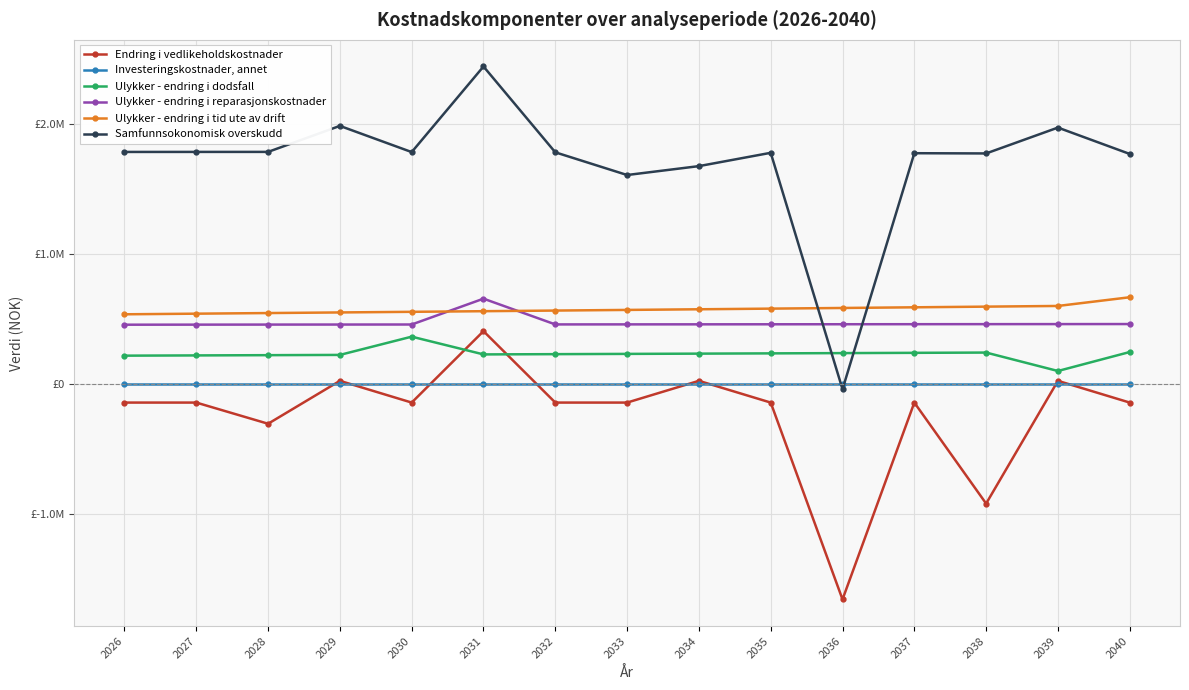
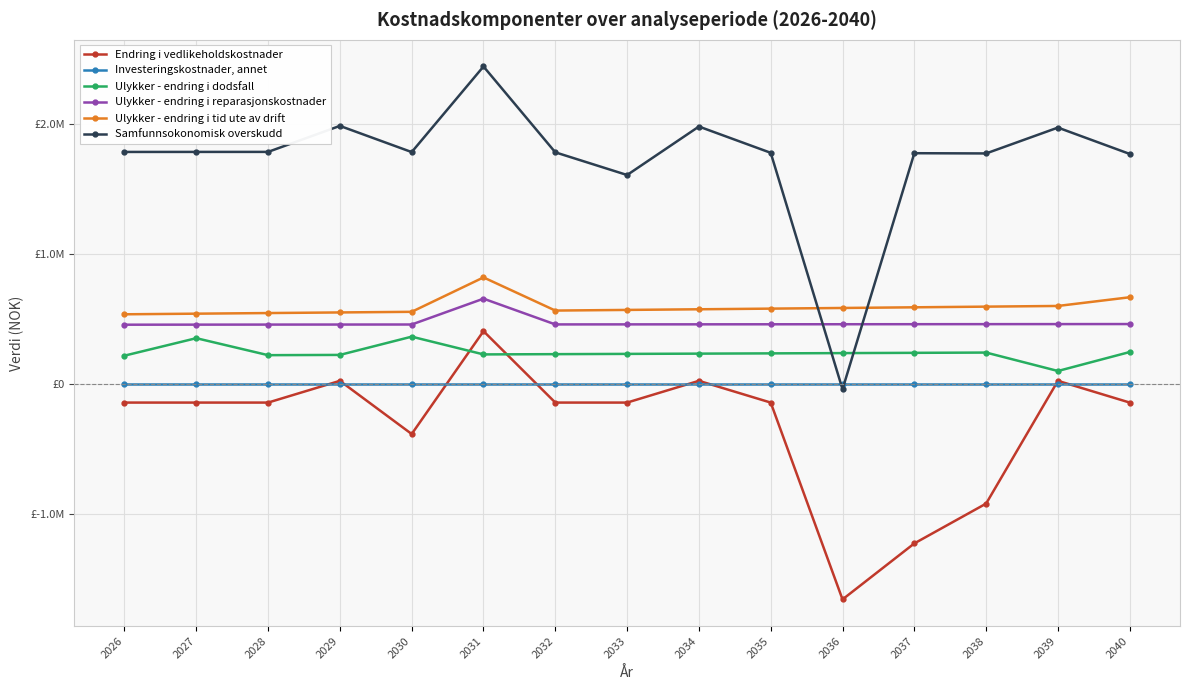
  {
    "Endring i vedlikeholdskostnader": {
      "2026": "£-140000",
      "2027": "£-140000",
-     "2028": "£-310000",
+     "2028": "£-140000",
      "2029": "£30000",
-     "2030": "£-140000",
+     "2030": "£-380000",
      "2031": "£410000",
      "2032": "£-140000",
      "2033": "£-140000",
      "2034": "£30000",
      "2035": "£-140000",
      "2036": "£-1660000",
-     "2037": "£-140000",
+     "2037": "£-1230000",
      "2038": "£-920000",
      "2039": "£30000",
      "2040": "£-140000"
    },
    "Investeringskostnader, annet": {
      "2026": "£0",
      "2027": "£0",
      "2028": "£0",
      "2029": "£0",
      "2030": "£0",
      "2031": "£0",
      "2032": "£0",
      "2033": "£0",
      "2034": "£0",
      "2035": "£0",
      "2036": "£0",
      "2037": "£0",
      "2038": "£0",
      "2039": "£0",
      "2040": "£0"
    },
    "Ulykker - endring i dodsfall": {
      "2026": "£220000",
-     "2027": "£220000",
+     "2027": "£350000",
      "2028": "£220000",
      "2029": "£220000",
      "2030": "£360000",
      "2031": "£230000",
      "2032": "£230000",
      "2033": "£230000",
      "2034": "£230000",
      "2035": "£240000",
      "2036": "£240000",
      "2037": "£240000",
      "2038": "£240000",
      "2039": "£100000",
      "2040": "£250000"
    },
    "Ulykker - endring i reparasjonskostnader": {
      "2026": "£460000",
      "2027": "£460000",
      "2028": "£460000",
      "2029": "£460000",
      "2030": "£460000",
      "2031": "£660000",
      "2032": "£460000",
      "2033": "£460000",
      "2034": "£460000",
      "2035": "£460000",
      "2036": "£460000",
      "2037": "£460000",
      "2038": "£460000",
      "2039": "£460000",
      "2040": "£460000"
    },
    "Ulykker - endring i tid ute av drift": {
      "2026": "£540000",
      "2027": "£540000",
      "2028": "£550000",
      "2029": "£550000",
      "2030": "£560000",
-     "2031": "£560000",
+     "2031": "£820000",
      "2032": "£570000",
      "2033": "£570000",
      "2034": "£580000",
      "2035": "£580000",
      "2036": "£590000",
      "2037": "£590000",
      "2038": "£600000",
      "2039": "£600000",
      "2040": "£670000"
    },
    "Samfunnsokonomisk overskudd": {
      "2026": "£1790000",
      "2027": "£1790000",
      "2028": "£1790000",
      "2029": "£1990000",
      "2030": "£1780000",
      "2031": "£2440000",
      "2032": "£1780000",
      "2033": "£1610000",
-     "2034": "£1680000",
+     "2034": "£1980000",
      "2035": "£1780000",
      "2036": "£-40000",
      "2037": "£1780000",
      "2038": "£1770000",
      "2039": "£1970000",
      "2040": "£1770000"
    }
  }
